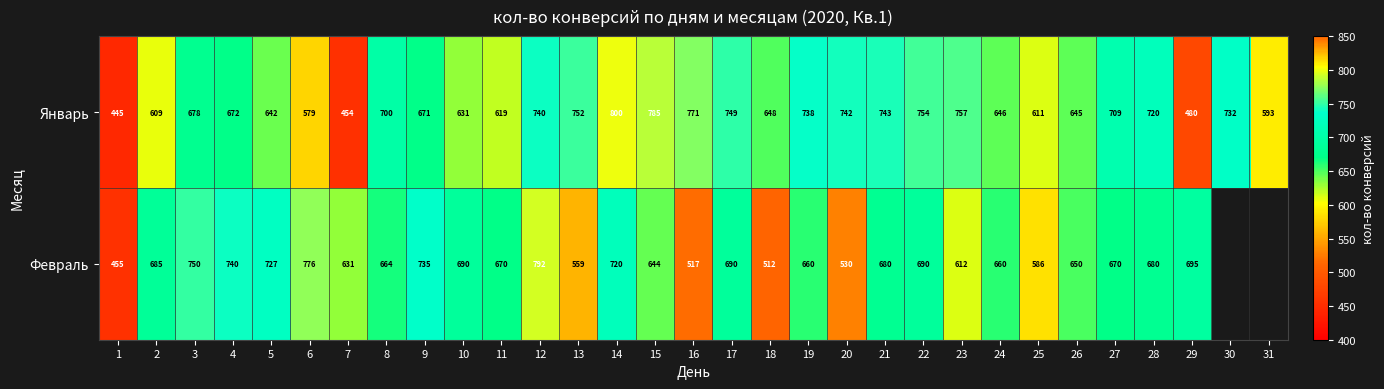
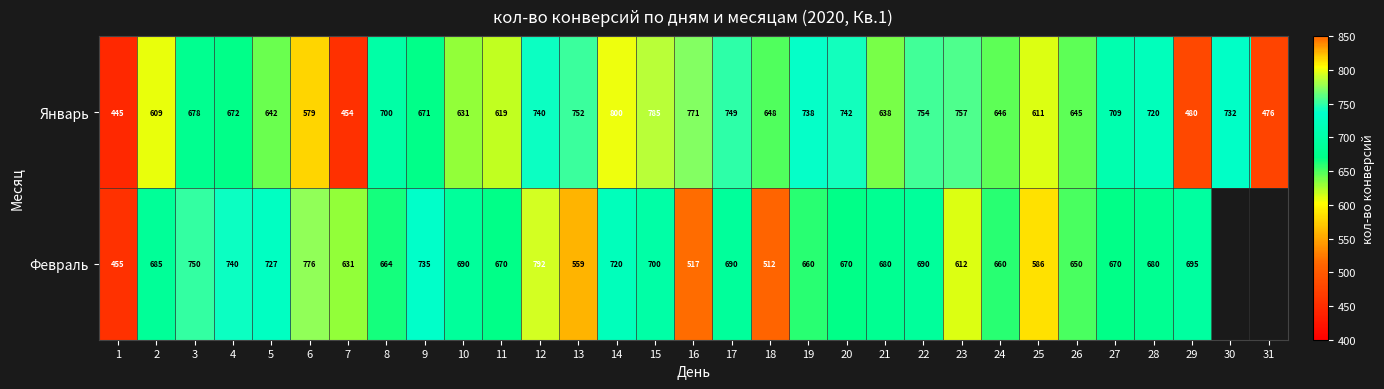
  {
    "Январь": {
      "1": 445,
      "2": 609,
      "3": 678,
      "4": 672,
      "5": 642,
      "6": 579,
      "7": 454,
      "8": 700,
      "9": 671,
      "10": 631,
      "11": 619,
      "12": 740,
      "13": 752,
      "14": 800,
      "15": 785,
      "16": 771,
      "17": 749,
      "18": 648,
      "19": 738,
      "20": 742,
-     "21": 743,
+     "21": 638,
      "22": 754,
      "23": 757,
      "24": 646,
      "25": 611,
      "26": 645,
      "27": 709,
      "28": 720,
      "29": 480,
      "30": 732,
-     "31": 593
+     "31": 476
    },
    "Февраль": {
      "1": 455,
      "2": 685,
      "3": 750,
      "4": 740,
      "5": 727,
      "6": 776,
      "7": 631,
      "8": 664,
      "9": 735,
      "10": 690,
      "11": 670,
      "12": 792,
      "13": 559,
      "14": 720,
-     "15": 644,
+     "15": 700,
      "16": 517,
      "17": 690,
      "18": 512,
      "19": 660,
-     "20": 530,
+     "20": 670,
      "21": 680,
      "22": 690,
      "23": 612,
      "24": 660,
      "25": 586,
      "26": 650,
      "27": 670,
      "28": 680,
      "29": 695
    }
  }
